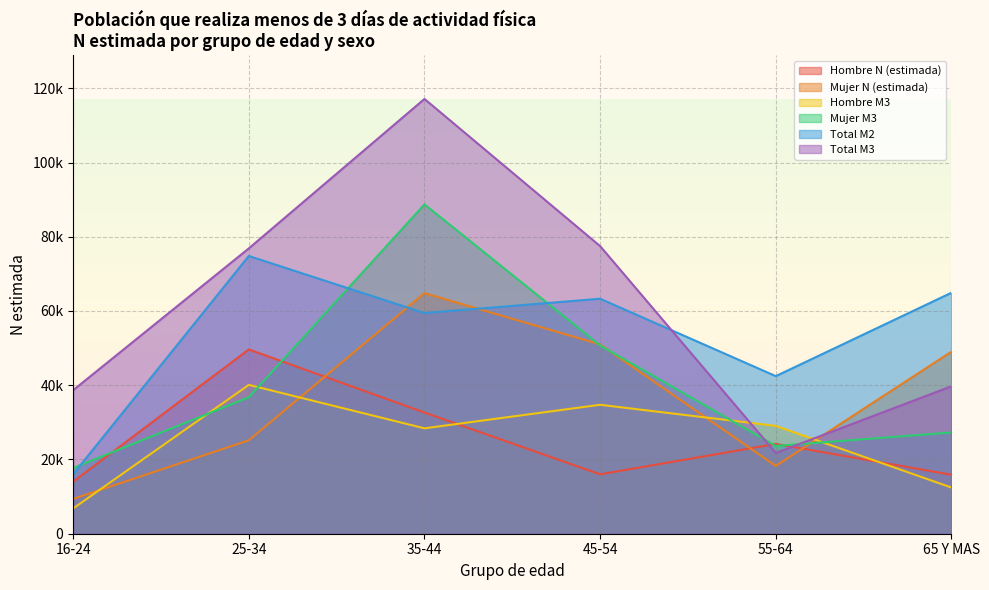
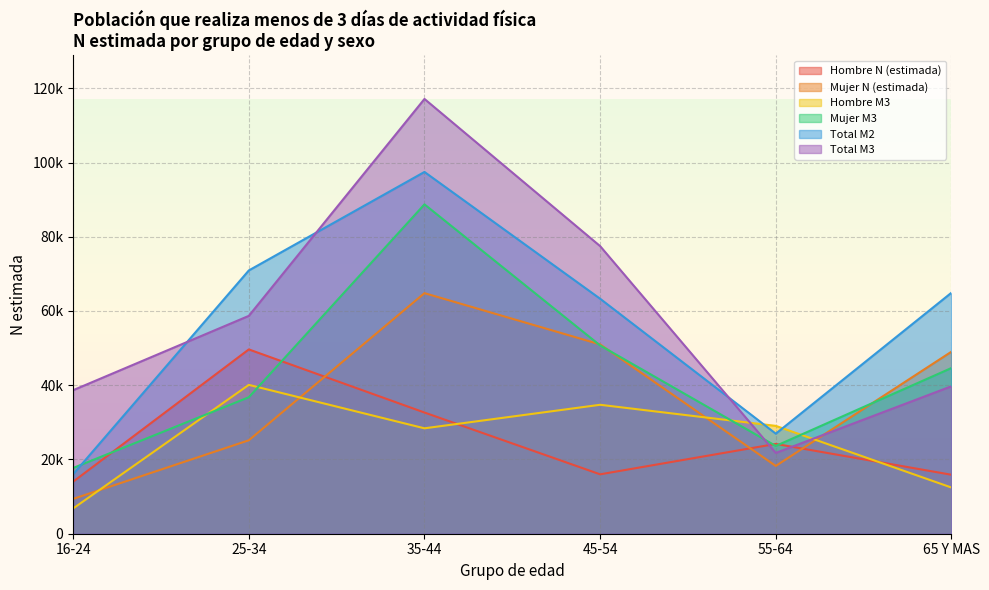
  {
    "Mujer M3": {
      "16-24": 18000,
      "25-34": 37000,
      "35-44": 89000,
-     "65 Y MAS": 27000
+     "65 Y MAS": 45000
    },
    "Total M2": {
      "16-24": 16000,
-     "25-34": 75000,
-     "35-44": 59000,
+     "25-34": 71000,
+     "35-44": 97000,
      "45-54": 63000,
-     "55-64": 42000,
+     "55-64": 27000,
      "65 Y MAS": 65000
    },
    "Total M3": {
      "16-24": 39000,
-     "25-34": 77000,
+     "25-34": 59000,
      "35-44": 117000,
      "45-54": 77000,
      "55-64": 22000,
      "65 Y MAS": 40000
    }
  }
